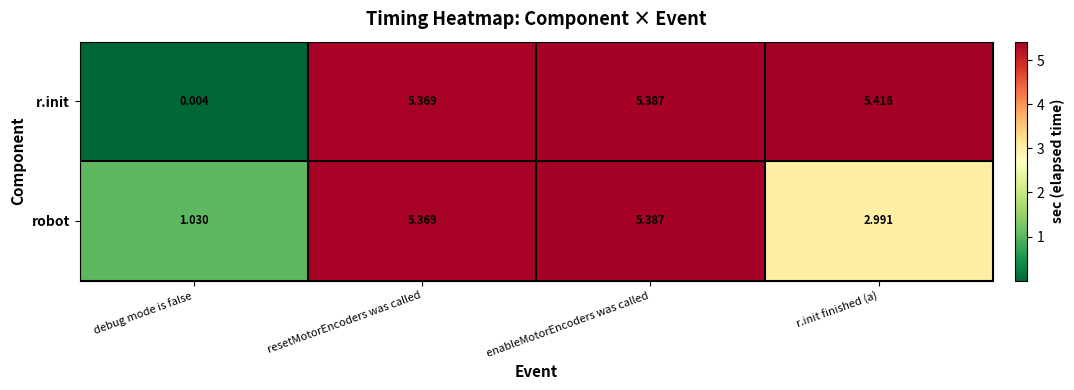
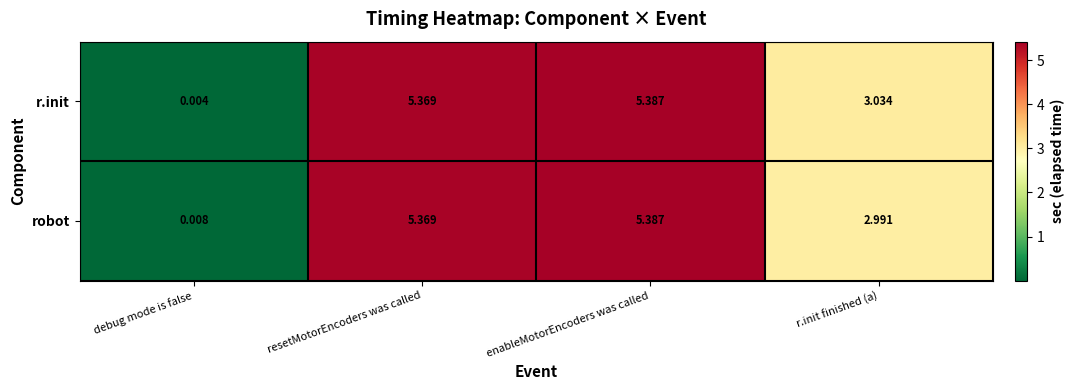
  {
    "r.init": {
      "resetMotorEncoders was called": 5.369,
      "enableMotorEncoders was called": 5.387,
-     "r.init finished (a)": 5.416
+     "r.init finished (a)": 3.034
    },
    "robot": {
-     "debug mode is false": 1.030,
+     "debug mode is false": 0.008,
      "resetMotorEncoders was called": 5.369,
      "enableMotorEncoders was called": 5.387,
      "r.init finished (a)": 2.991
    }
  }
